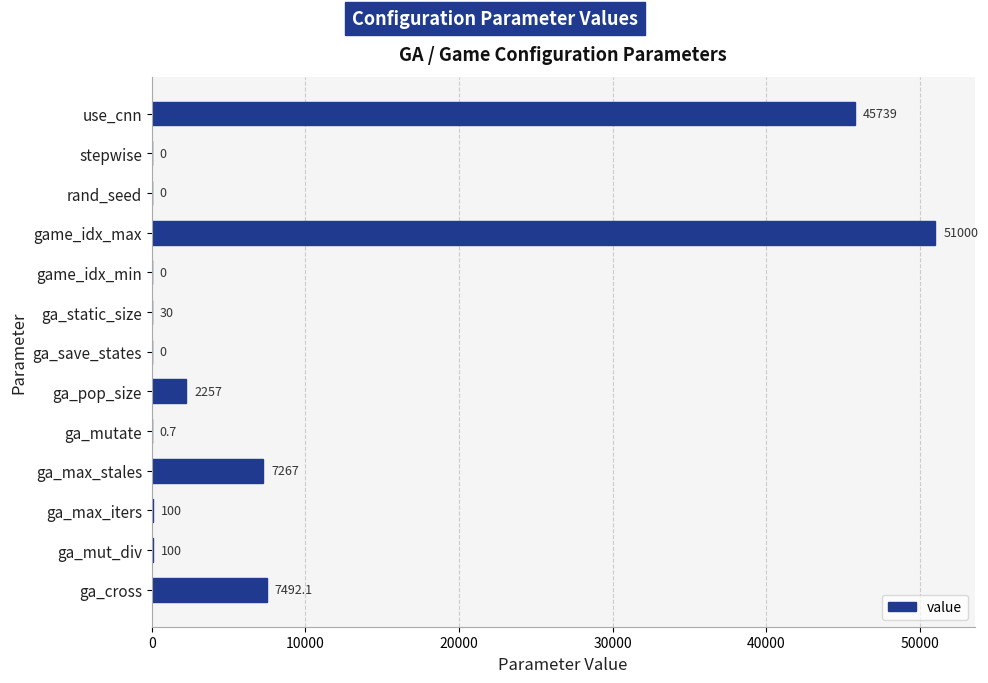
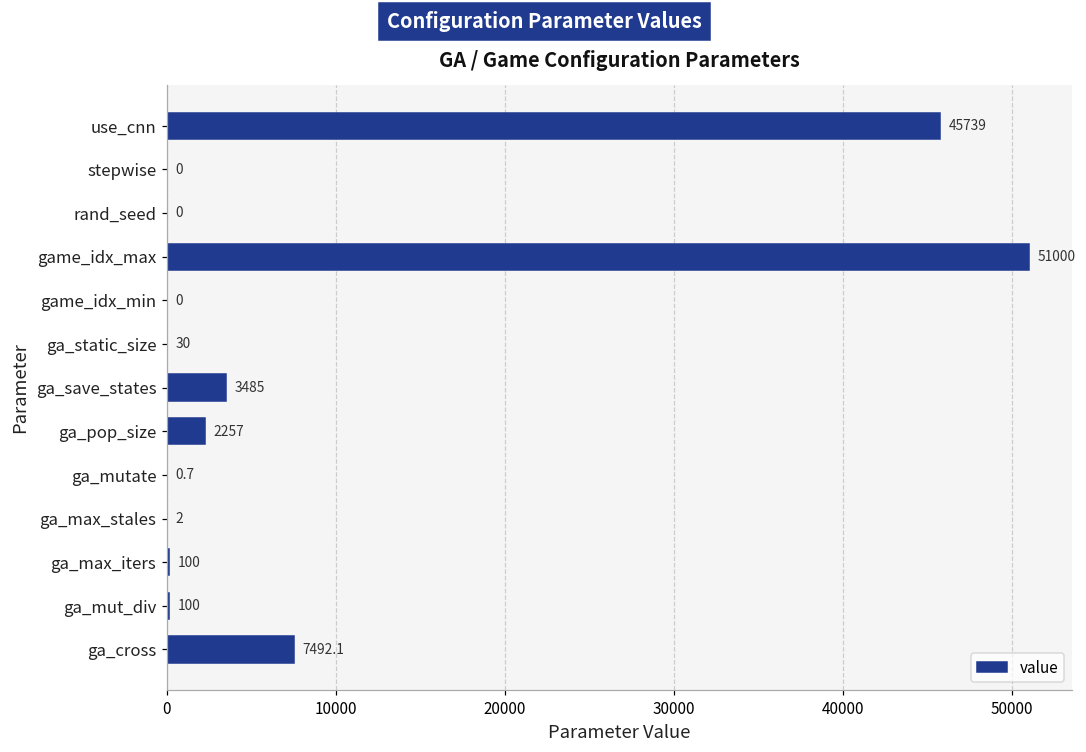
  {
    "use_cnn": 45739,
    "stepwise": 0,
    "rand_seed": 0,
    "game_idx_max": 51000,
    "game_idx_min": 0,
    "ga_static_size": 30,
-   "ga_save_states": 0,
+   "ga_save_states": 3485,
    "ga_pop_size": 2257,
    "ga_mutate": 0.7,
-   "ga_max_stales": 7267,
+   "ga_max_stales": 2,
    "ga_max_iters": 100,
    "ga_mut_div": 100,
    "ga_cross": 7492.1
  }
